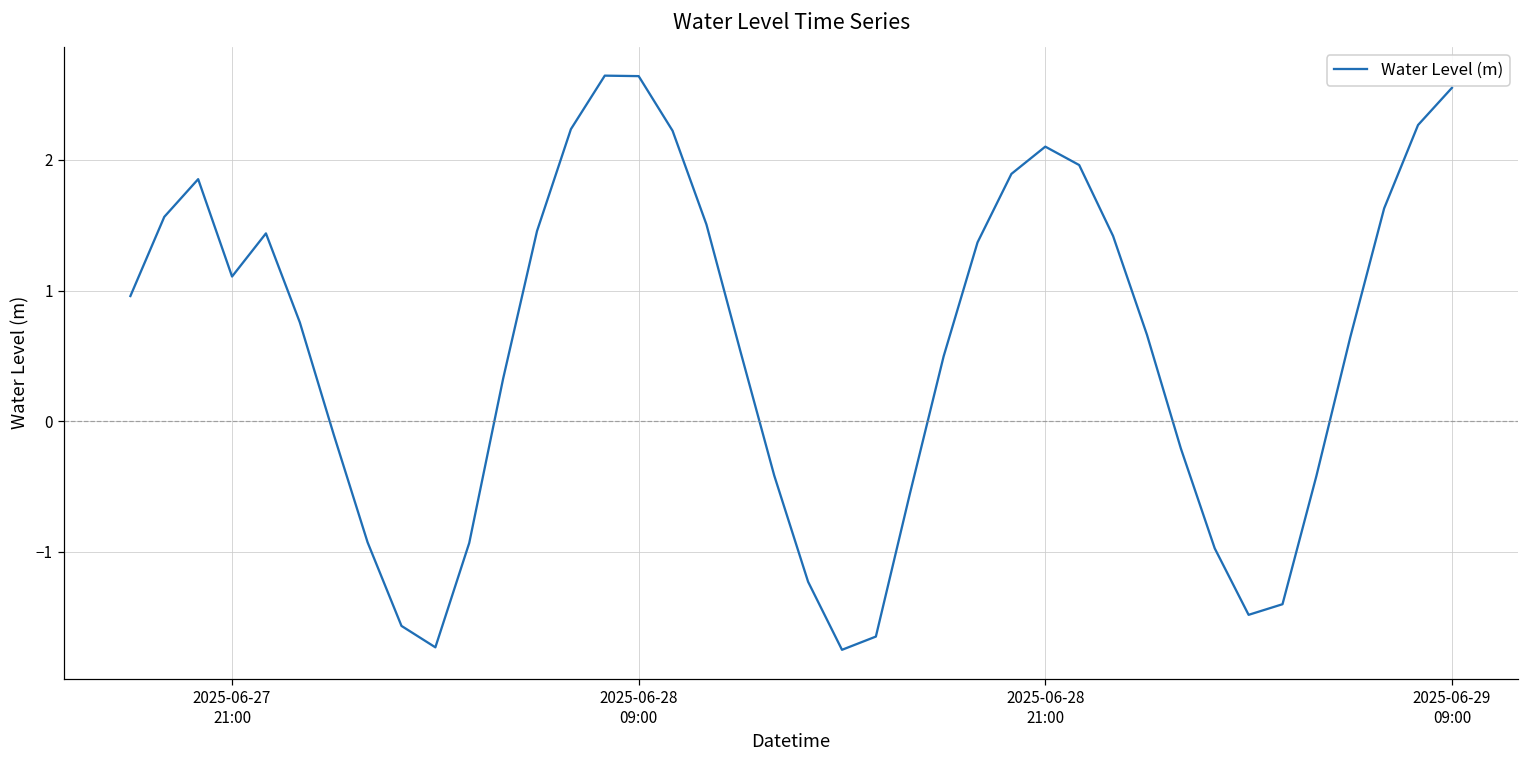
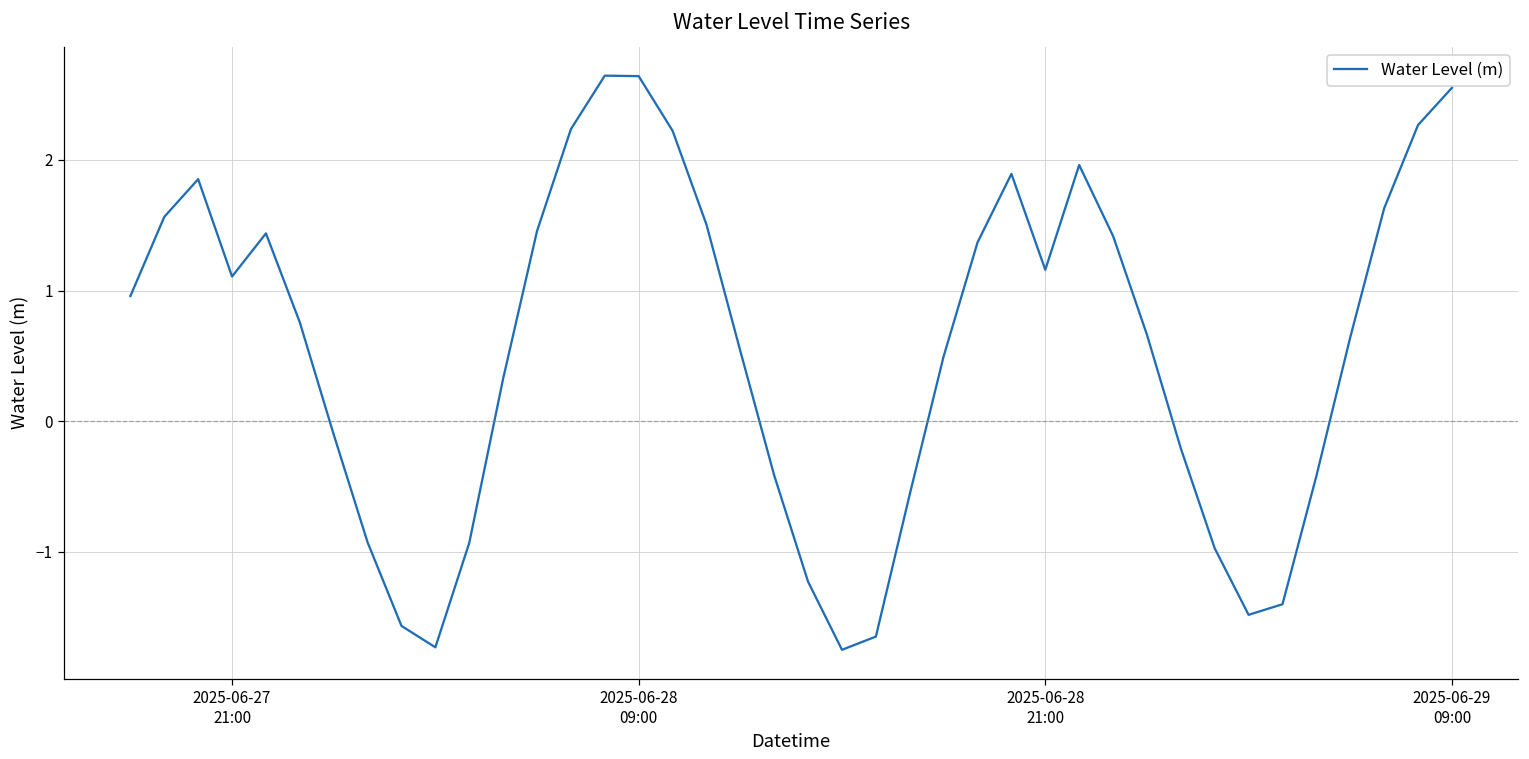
  {
    "2025-06-27 21:00": 1.11,
    "2025-06-28 09:00": 2.64,
-   "2025-06-28 21:00": 2.10,
+   "2025-06-28 21:00": 1.16,
    "2025-06-29 09:00": 2.55
  }
